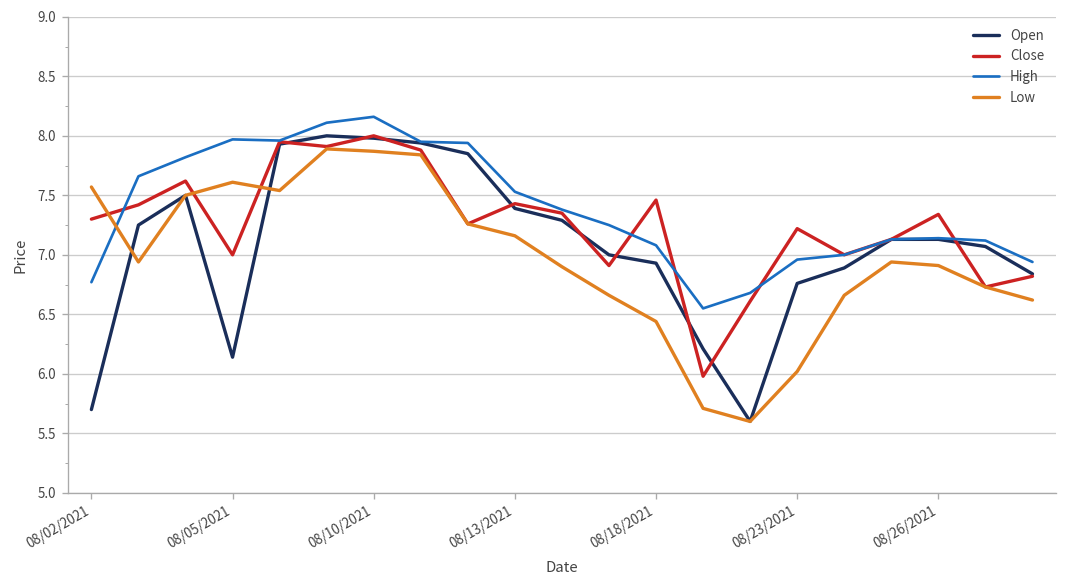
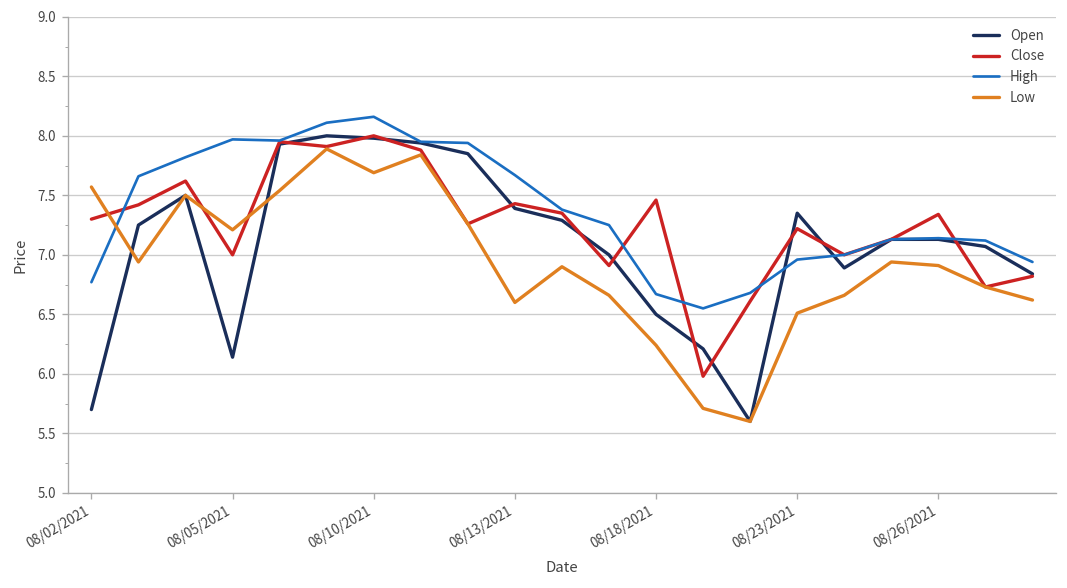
  {
    "Open": {
      "08/02/2021": 5.7,
      "08/05/2021": 6.1,
      "08/13/2021": 7.4,
-     "08/18/2021": 6.9,
-     "08/23/2021": 6.8
+     "08/18/2021": 6.5,
+     "08/23/2021": 7.4
    },
    "Close": {
      "08/02/2021": 7.3,
      "08/05/2021": 7.0,
      "08/13/2021": 7.4,
      "08/18/2021": 7.5,
      "08/23/2021": 7.2,
      "08/26/2021": 7.3
    },
    "High": {
      "08/02/2021": 6.8,
      "08/05/2021": 8.0,
      "08/10/2021": 8.2,
-     "08/13/2021": 7.5,
-     "08/18/2021": 7.1,
+     "08/13/2021": 7.7,
+     "08/18/2021": 6.7,
      "08/23/2021": 7.0
    },
    "Low": {
      "08/02/2021": 7.6,
-     "08/05/2021": 7.6,
-     "08/10/2021": 7.9,
-     "08/13/2021": 7.2,
-     "08/18/2021": 6.4,
-     "08/23/2021": 6.0,
+     "08/05/2021": 7.2,
+     "08/10/2021": 7.7,
+     "08/13/2021": 6.6,
+     "08/18/2021": 6.2,
+     "08/23/2021": 6.5,
      "08/26/2021": 6.9
    }
  }
